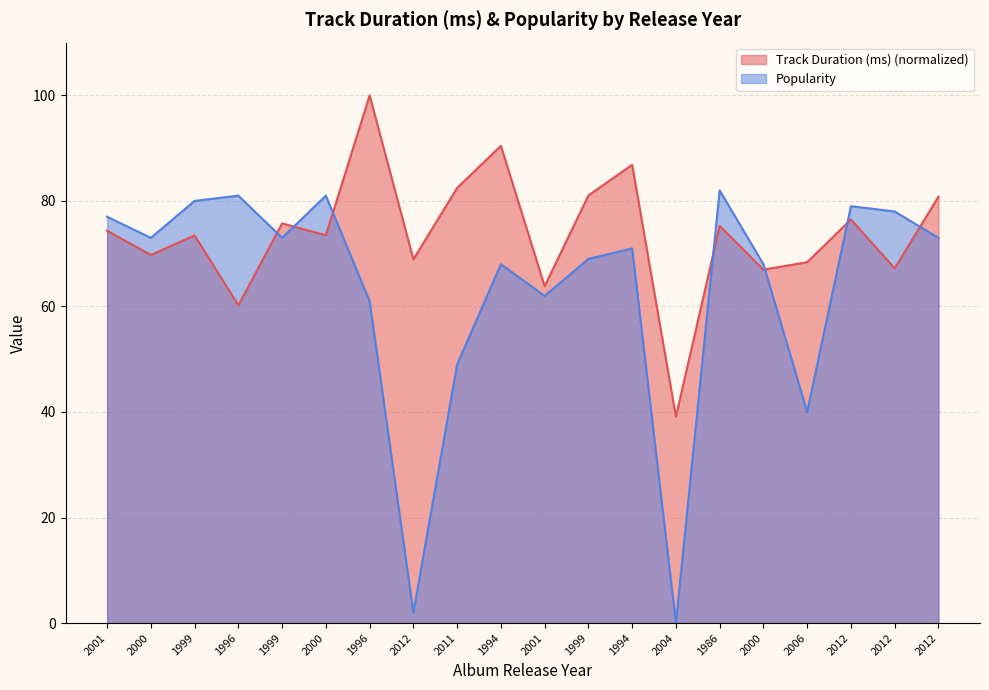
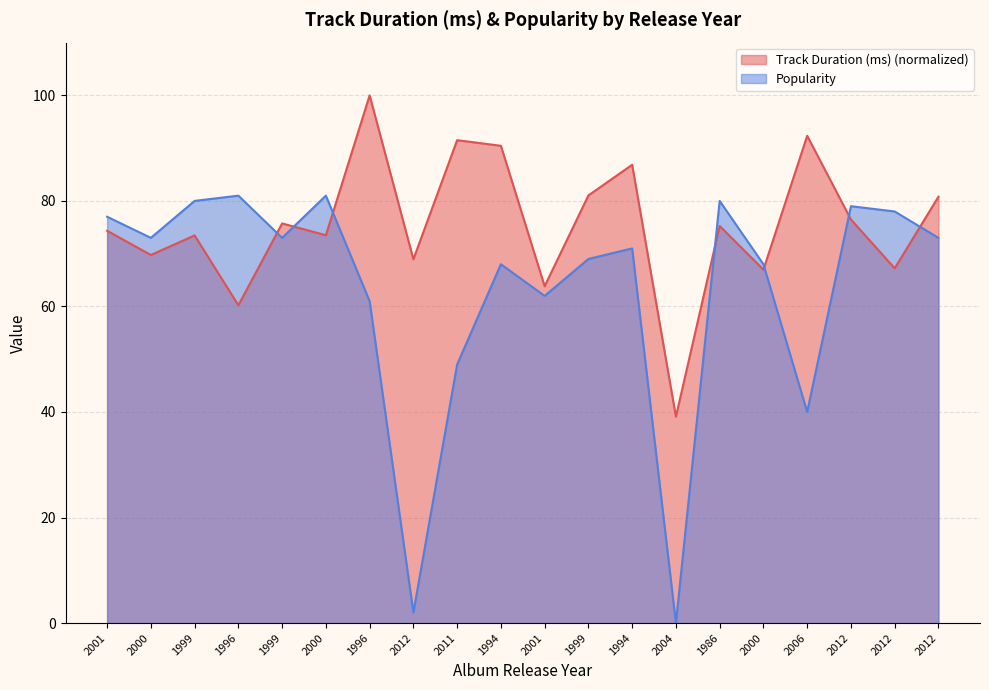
  {
    "Track Duration (ms) (normalized)": {
-     "2011": 82,
+     "2011": 92,
      "2004": 39,
      "1986": 75,
-     "2006": 68
+     "2006": 92
    },
    "Popularity": {
      "2011": 49,
      "2004": 0,
-     "1986": 82,
+     "1986": 80,
      "2006": 40
    }
  }
